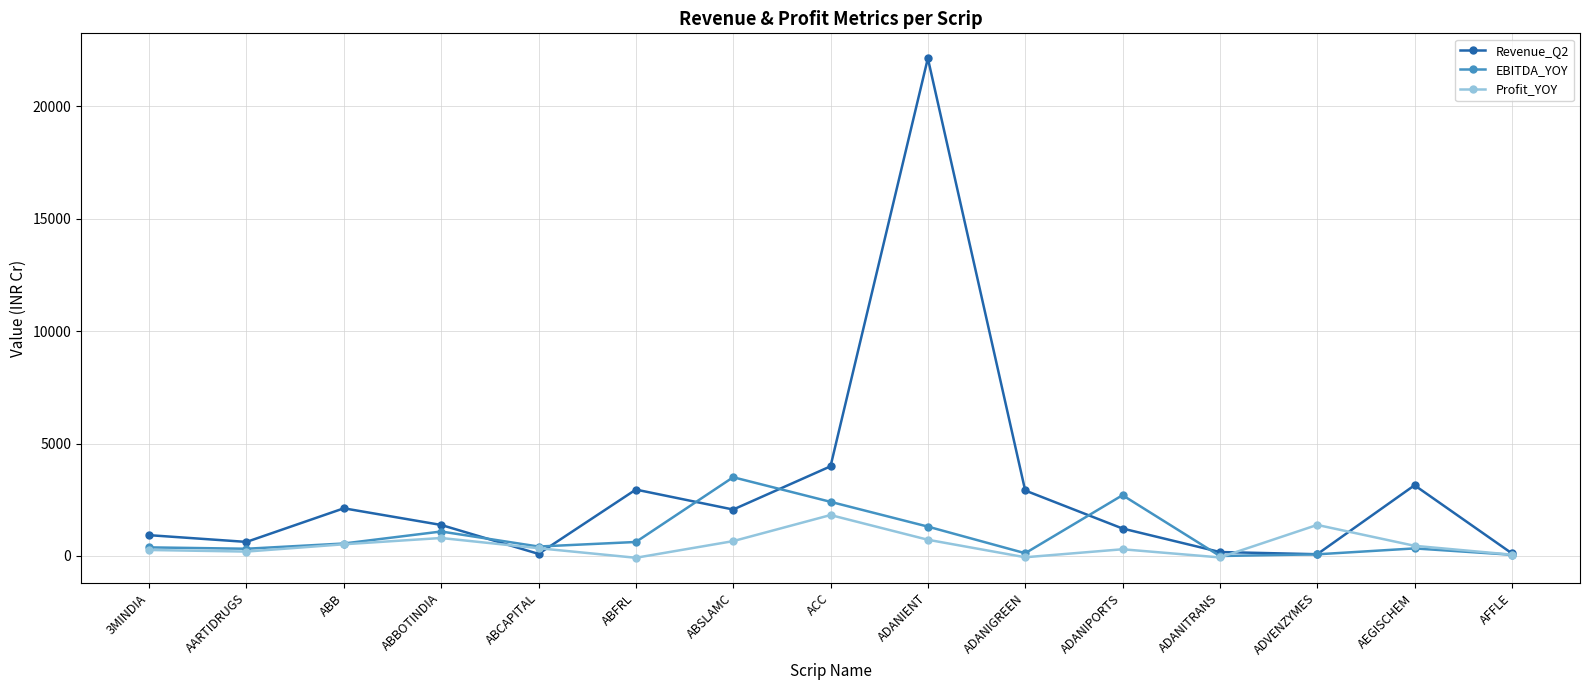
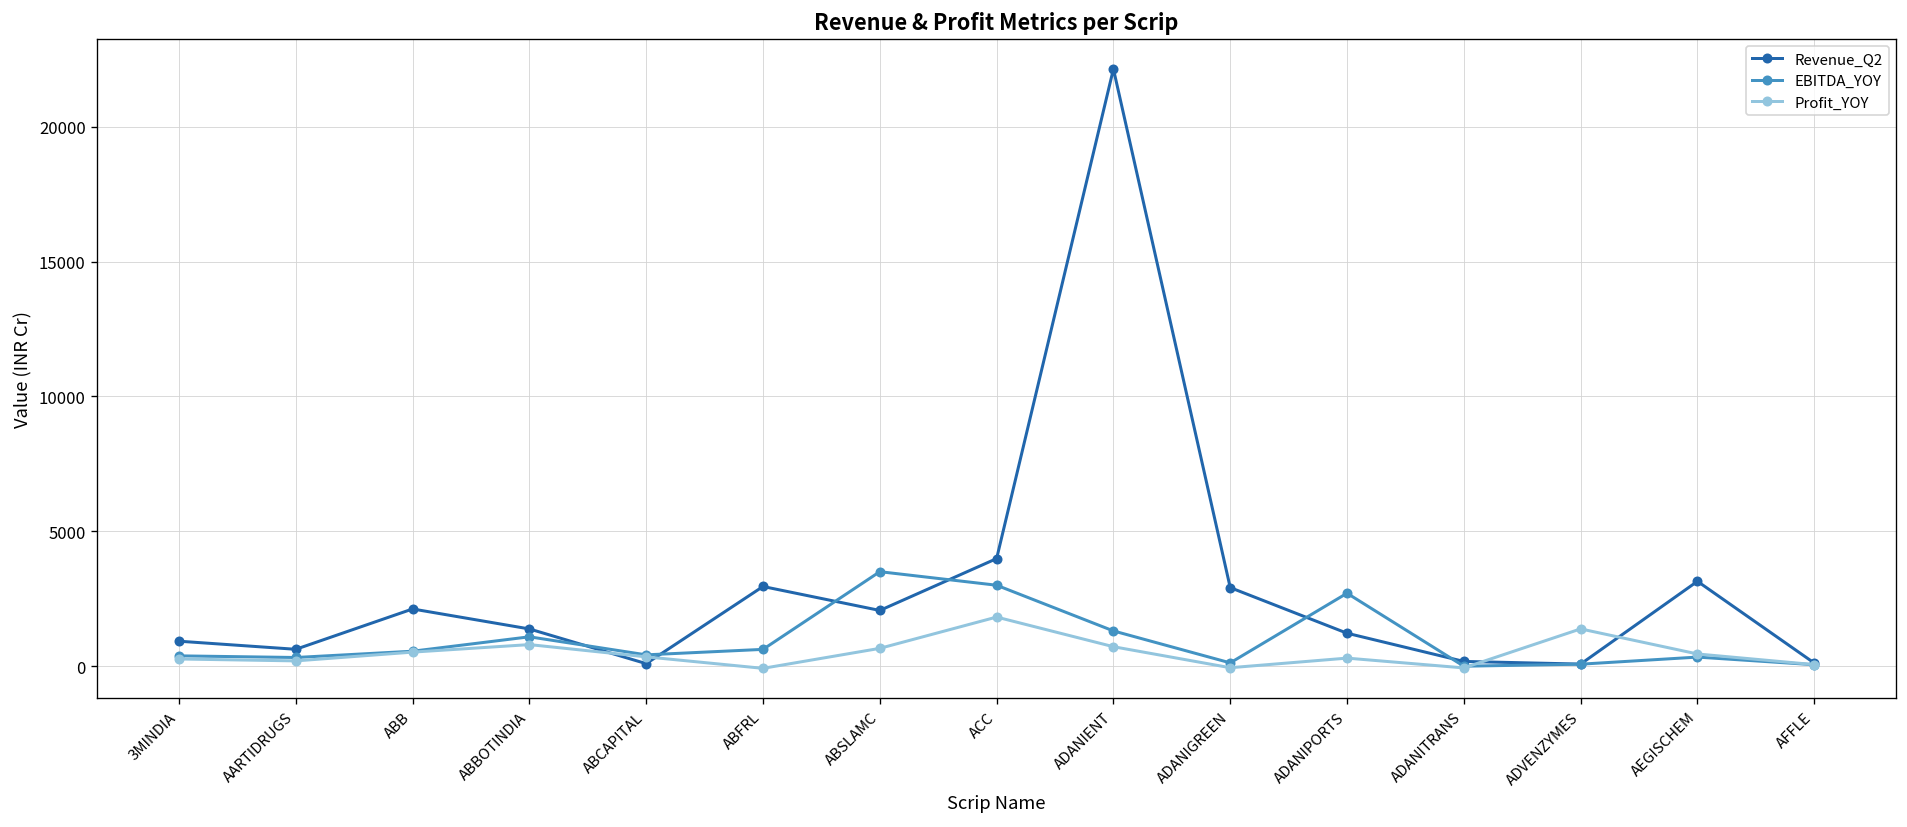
  {
    "Revenue_Q2": {
      "3MINDIA": 900,
      "AARTIDRUGS": 600,
      "ABB": 2100,
      "ABBOTINDIA": 1400,
      "ABCAPITAL": 100,
      "ABFRL": 3000,
      "ABSLAMC": 2100,
      "ACC": 4000,
      "ADANIENT": 22100,
      "ADANIGREEN": 2900,
      "ADANIPORTS": 1200,
      "ADANITRANS": 200,
      "AEGISCHEM": 3100
    },
    "EBITDA_YOY": {
      "3MINDIA": 400,
      "AARTIDRUGS": 300,
      "ABBOTINDIA": 1100,
      "ABFRL": 600,
      "ABSLAMC": 3500,
-     "ACC": 2400,
+     "ACC": 3000,
      "ADANIENT": 1300,
      "ADANIGREEN": 100,
      "ADANIPORTS": 2700,
      "AEGISCHEM": 300
    },
    "Profit_YOY": {
      "3MINDIA": 300,
      "AARTIDRUGS": 200,
      "ABBOTINDIA": 800,
      "ABFRL": -100,
      "ABSLAMC": 700,
      "ACC": 1800,
      "ADANIENT": 700,
      "ADANIGREEN": -100,
      "ADANIPORTS": 300,
      "ADVENZYMES": 1400,
      "AEGISCHEM": 500
    }
  }
